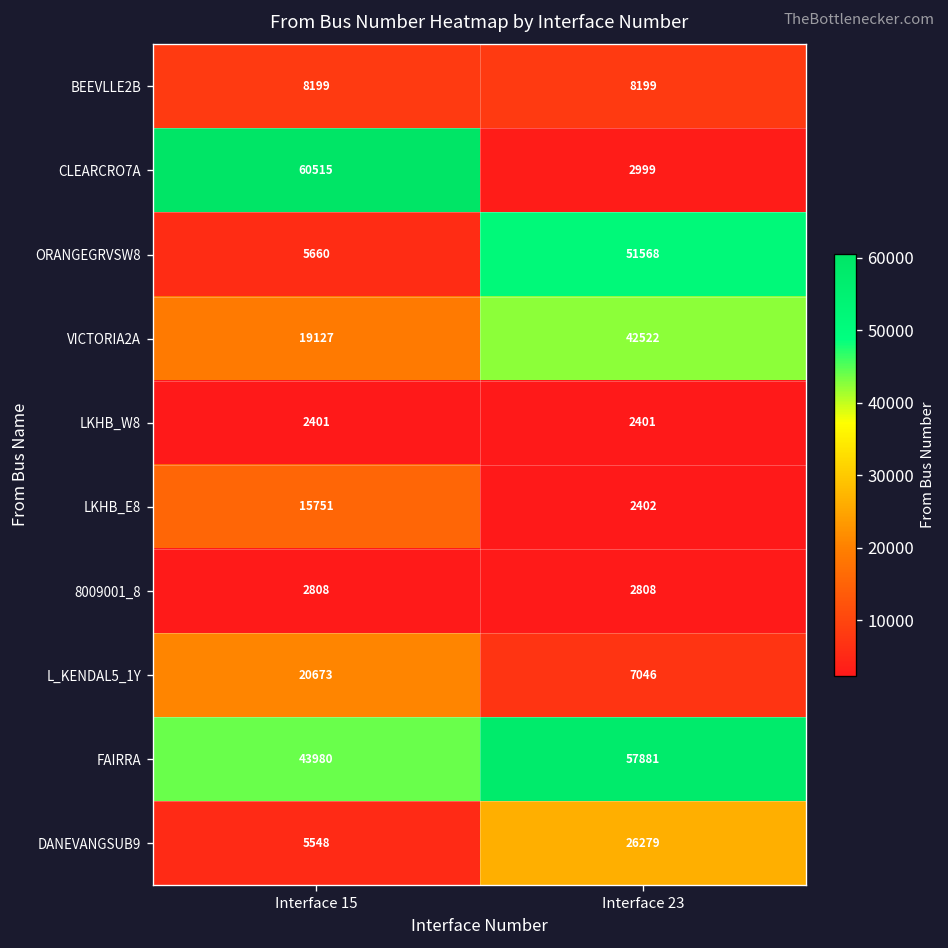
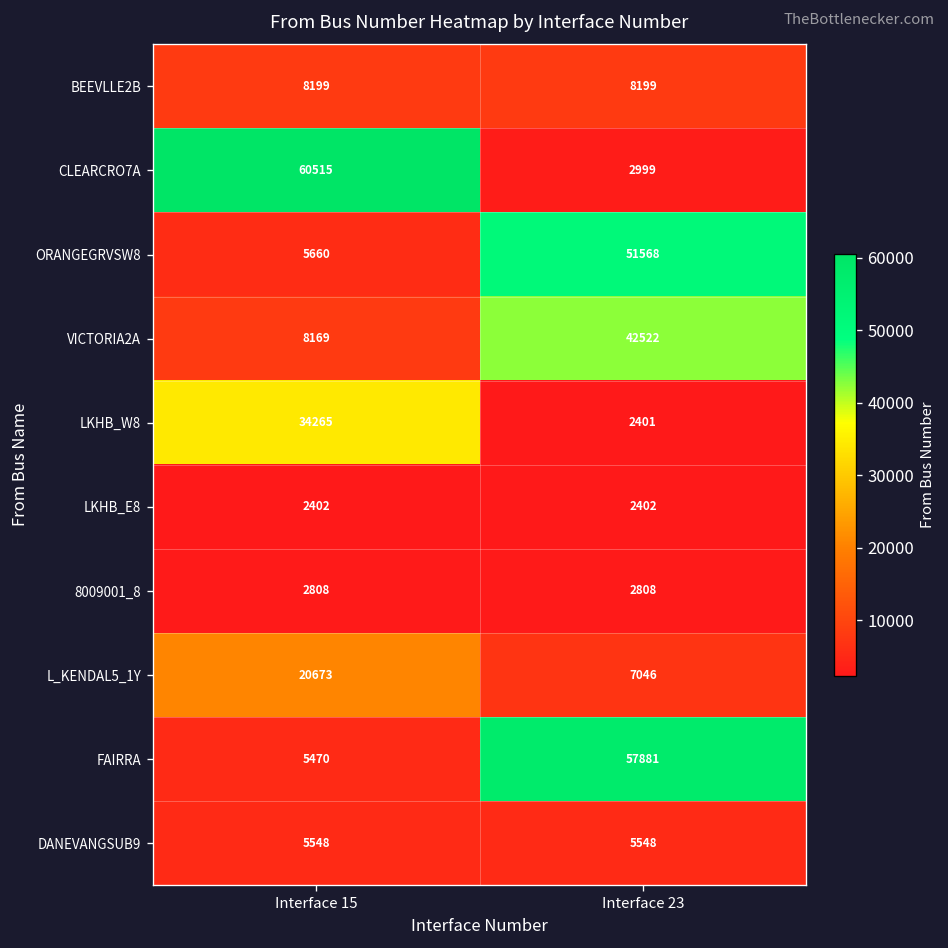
  {
    "BEEVLLE2B": {
      "Interface 15": 8199,
      "Interface 23": 8199
    },
    "CLEARCRO7A": {
      "Interface 15": 60515,
      "Interface 23": 2999
    },
    "ORANGEGRVSW8": {
      "Interface 15": 5660,
      "Interface 23": 51568
    },
    "VICTORIA2A": {
-     "Interface 15": 19127,
+     "Interface 15": 8169,
      "Interface 23": 42522
    },
    "LKHB_W8": {
-     "Interface 15": 2401,
+     "Interface 15": 34265,
      "Interface 23": 2401
    },
    "LKHB_E8": {
-     "Interface 15": 15751,
+     "Interface 15": 2402,
      "Interface 23": 2402
    },
    "8009001_8": {
      "Interface 15": 2808,
      "Interface 23": 2808
    },
    "L_KENDAL5_1Y": {
      "Interface 15": 20673,
      "Interface 23": 7046
    },
    "FAIRRA": {
-     "Interface 15": 43980,
+     "Interface 15": 5470,
      "Interface 23": 57881
    },
    "DANEVANGSUB9": {
      "Interface 15": 5548,
-     "Interface 23": 26279
+     "Interface 23": 5548
    }
  }
